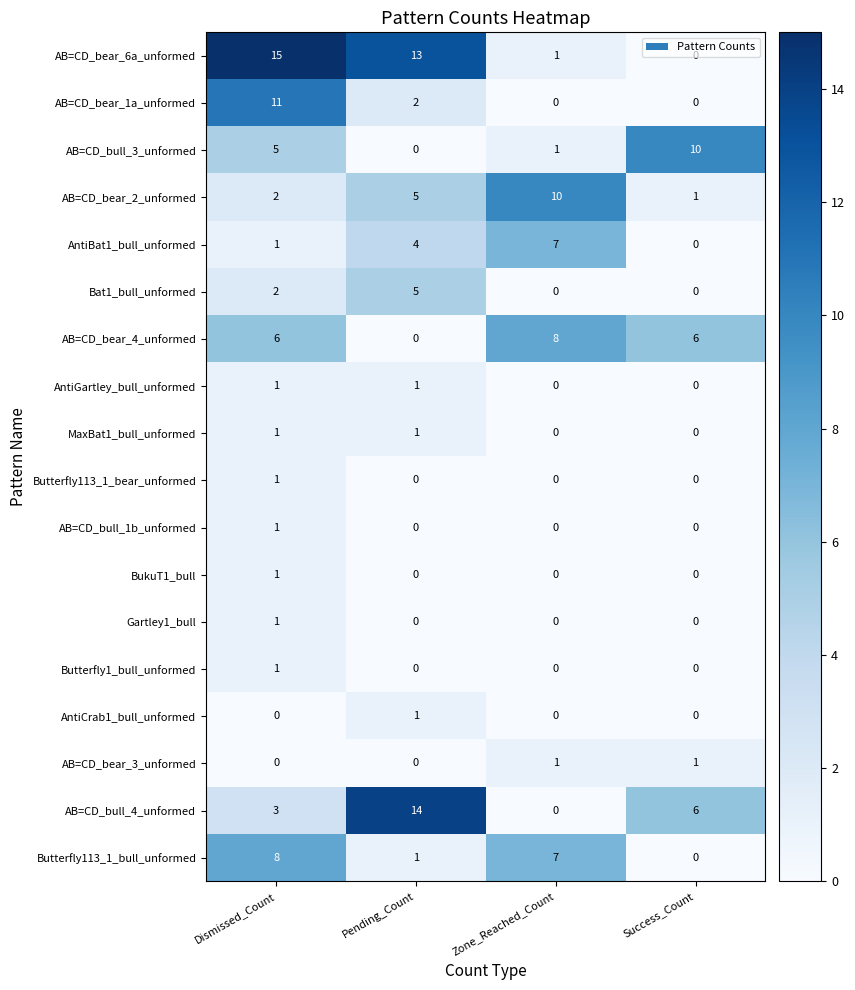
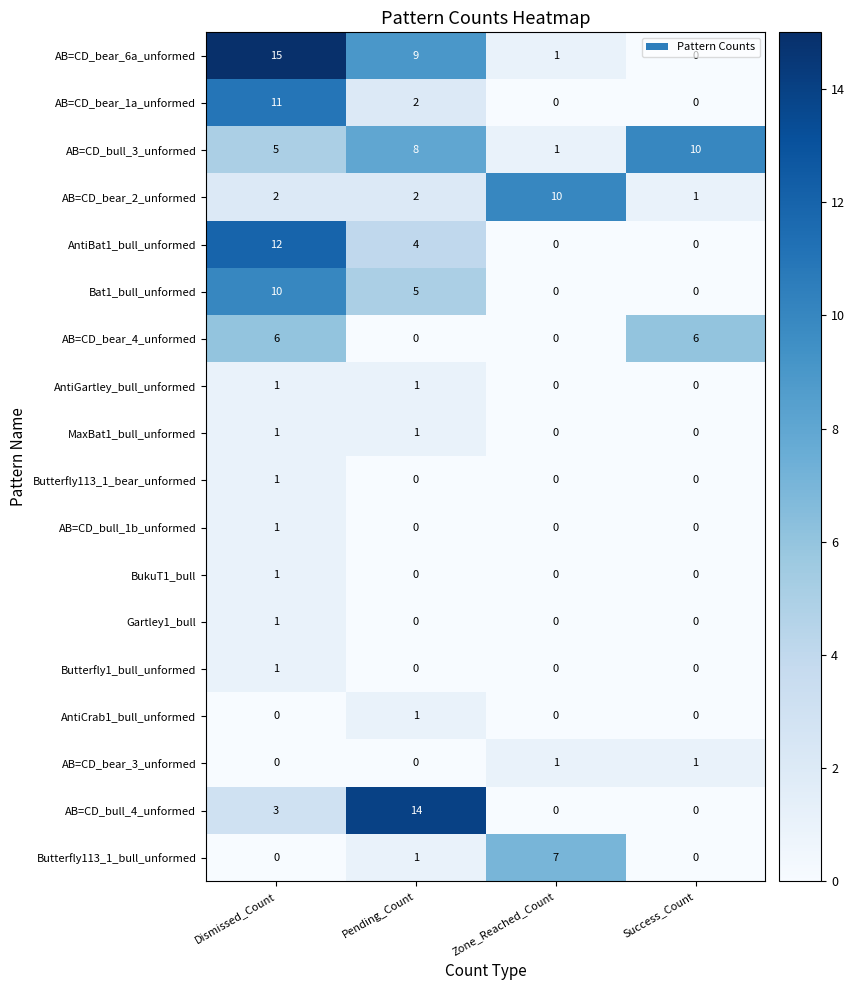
  {
    "AB=CD_bear_6a_unformed": {
      "Dismissed_Count": 15,
-     "Pending_Count": 13,
+     "Pending_Count": 9,
      "Zone_Reached_Count": 1
    },
    "AB=CD_bear_1a_unformed": {
      "Dismissed_Count": 11,
      "Pending_Count": 2,
      "Zone_Reached_Count": 0,
      "Success_Count": 0
    },
    "AB=CD_bull_3_unformed": {
      "Dismissed_Count": 5,
-     "Pending_Count": 0,
+     "Pending_Count": 8,
      "Zone_Reached_Count": 1,
      "Success_Count": 10
    },
    "AB=CD_bear_2_unformed": {
      "Dismissed_Count": 2,
-     "Pending_Count": 5,
+     "Pending_Count": 2,
      "Zone_Reached_Count": 10,
      "Success_Count": 1
    },
    "AntiBat1_bull_unformed": {
-     "Dismissed_Count": 1,
+     "Dismissed_Count": 12,
      "Pending_Count": 4,
-     "Zone_Reached_Count": 7,
+     "Zone_Reached_Count": 0,
      "Success_Count": 0
    },
    "Bat1_bull_unformed": {
-     "Dismissed_Count": 2,
+     "Dismissed_Count": 10,
      "Pending_Count": 5,
      "Zone_Reached_Count": 0,
      "Success_Count": 0
    },
    "AB=CD_bear_4_unformed": {
      "Dismissed_Count": 6,
      "Pending_Count": 0,
-     "Zone_Reached_Count": 8,
+     "Zone_Reached_Count": 0,
      "Success_Count": 6
    },
    "AntiGartley_bull_unformed": {
      "Dismissed_Count": 1,
      "Pending_Count": 1,
      "Zone_Reached_Count": 0,
      "Success_Count": 0
    },
    "MaxBat1_bull_unformed": {
      "Dismissed_Count": 1,
      "Pending_Count": 1,
      "Zone_Reached_Count": 0,
      "Success_Count": 0
    },
    "Butterfly113_1_bear_unformed": {
      "Dismissed_Count": 1,
      "Pending_Count": 0,
      "Zone_Reached_Count": 0,
      "Success_Count": 0
    },
    "AB=CD_bull_1b_unformed": {
      "Dismissed_Count": 1,
      "Pending_Count": 0,
      "Zone_Reached_Count": 0,
      "Success_Count": 0
    },
    "BukuT1_bull": {
      "Dismissed_Count": 1,
      "Pending_Count": 0,
      "Zone_Reached_Count": 0,
      "Success_Count": 0
    },
    "Gartley1_bull": {
      "Dismissed_Count": 1,
      "Pending_Count": 0,
      "Zone_Reached_Count": 0,
      "Success_Count": 0
    },
    "Butterfly1_bull_unformed": {
      "Dismissed_Count": 1,
      "Pending_Count": 0,
      "Zone_Reached_Count": 0,
      "Success_Count": 0
    },
    "AntiCrab1_bull_unformed": {
      "Dismissed_Count": 0,
      "Pending_Count": 1,
      "Zone_Reached_Count": 0,
      "Success_Count": 0
    },
    "AB=CD_bear_3_unformed": {
      "Dismissed_Count": 0,
      "Pending_Count": 0,
      "Zone_Reached_Count": 1,
      "Success_Count": 1
    },
    "AB=CD_bull_4_unformed": {
      "Dismissed_Count": 3,
      "Pending_Count": 14,
      "Zone_Reached_Count": 0,
-     "Success_Count": 6
+     "Success_Count": 0
    },
    "Butterfly113_1_bull_unformed": {
-     "Dismissed_Count": 8,
+     "Dismissed_Count": 0,
      "Pending_Count": 1,
      "Zone_Reached_Count": 7,
      "Success_Count": 0
    }
  }
